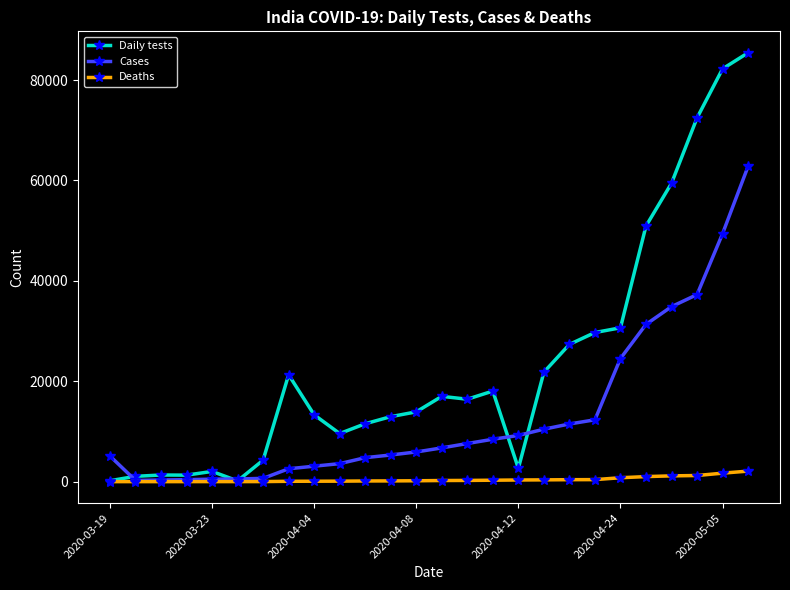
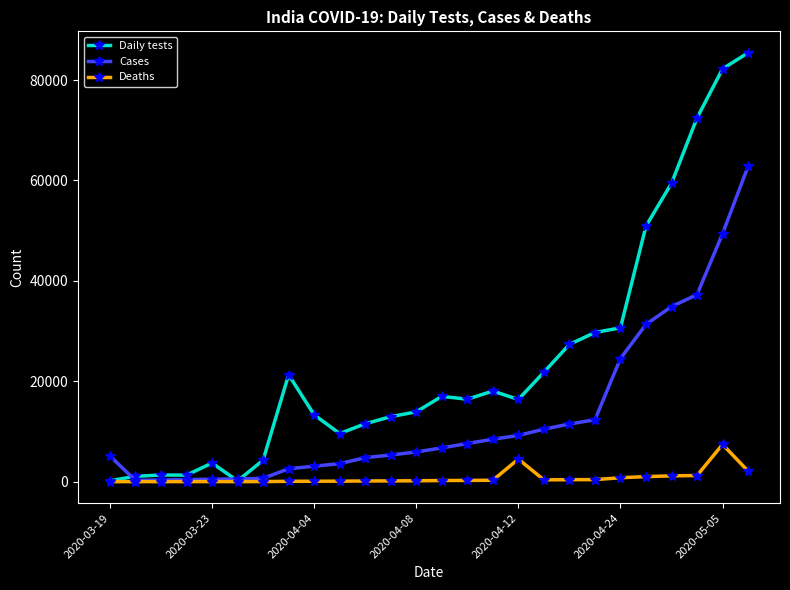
  {
    "Daily tests": {
-     "2020-03-23": 2000,
+     "2020-03-23": 4000,
      "2020-04-04": 13000,
      "2020-04-08": 14000,
-     "2020-04-12": 3000,
+     "2020-04-12": 16000,
      "2020-04-24": 31000,
      "2020-05-05": 82000
    },
    "Cases": {
      "2020-03-19": 5000,
      "2020-04-04": 3000,
      "2020-04-08": 6000,
      "2020-04-12": 9000,
      "2020-04-24": 25000,
      "2020-05-05": 49000
    },
    "Deaths": {
      "2020-04-04": 0,
      "2020-04-08": 0,
-     "2020-04-12": 0,
+     "2020-04-12": 4000,
      "2020-04-24": 1000,
-     "2020-05-05": 2000
+     "2020-05-05": 7000
    }
  }
